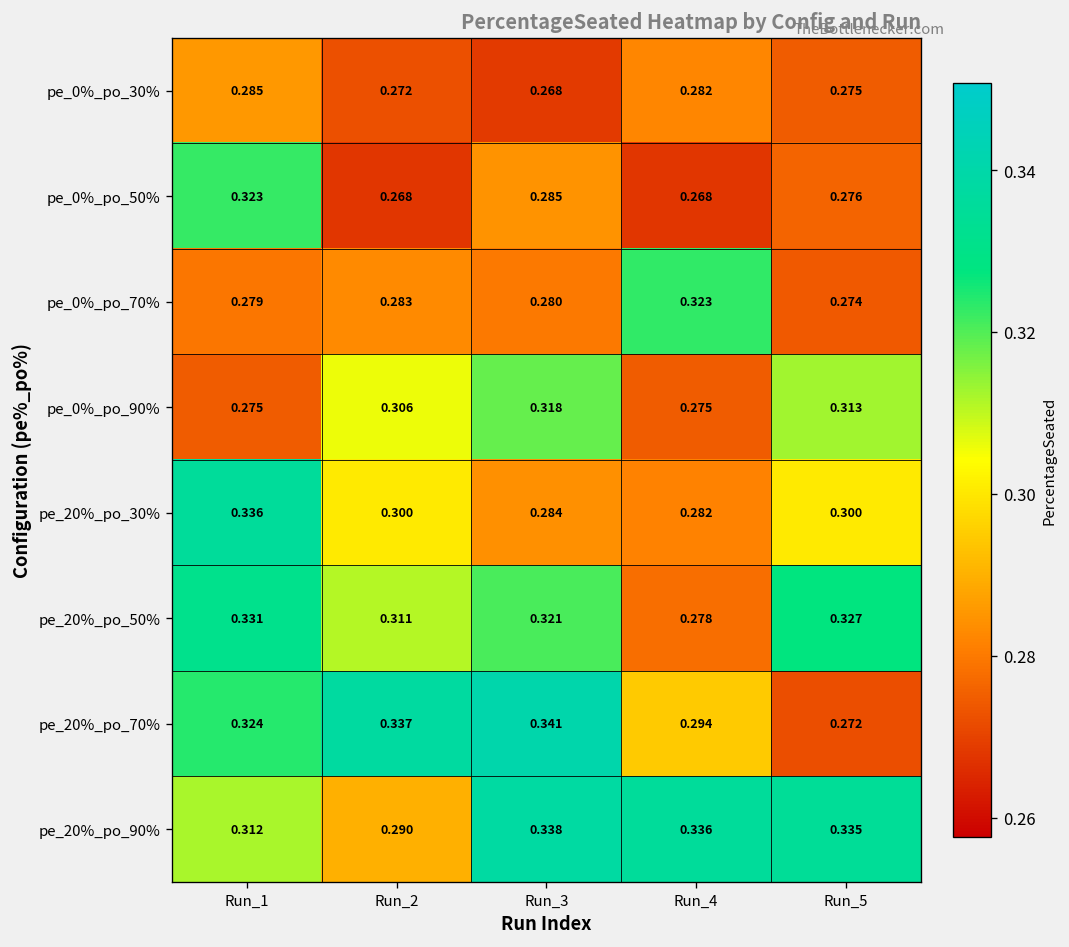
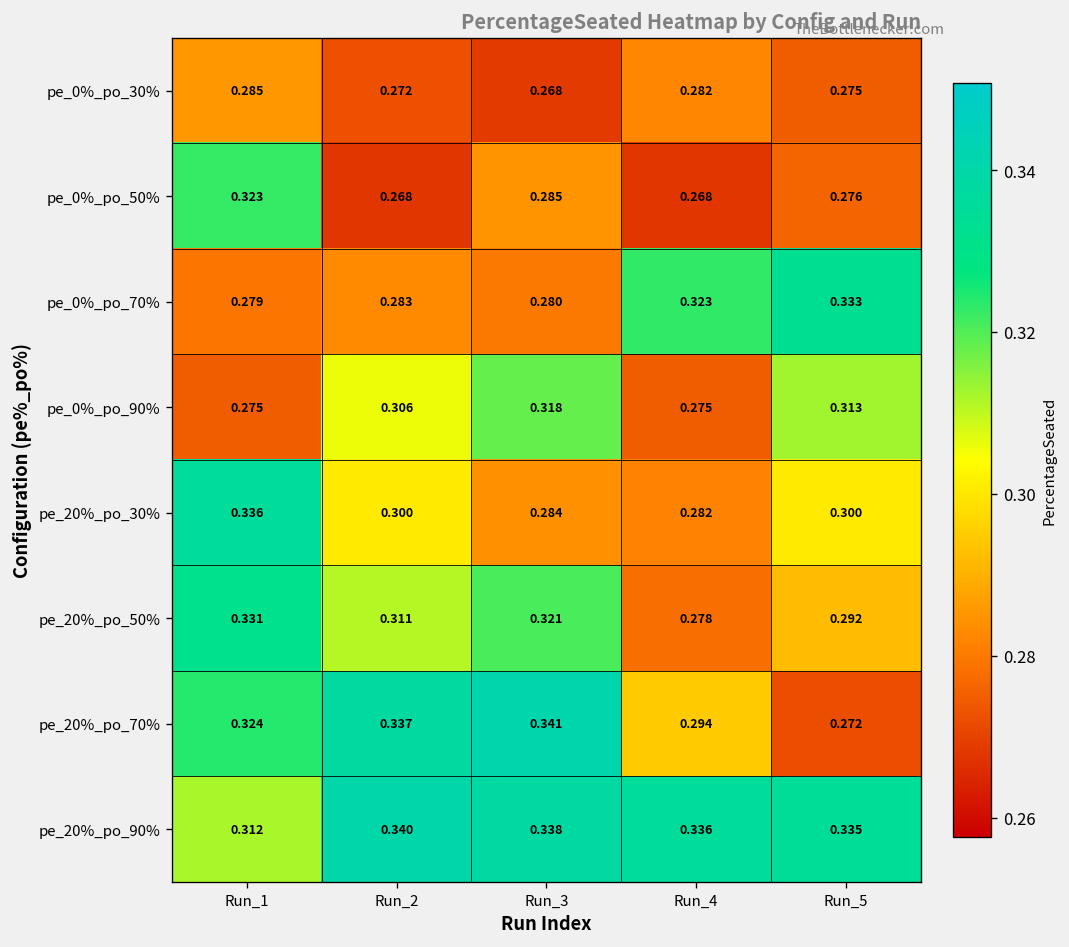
  {
    "pe_0%_po_30%": {
      "Run_1": 0.285,
      "Run_2": 0.272,
      "Run_3": 0.268,
      "Run_4": 0.282,
      "Run_5": 0.275
    },
    "pe_0%_po_50%": {
      "Run_1": 0.323,
      "Run_2": 0.268,
      "Run_3": 0.285,
      "Run_4": 0.268,
      "Run_5": 0.276
    },
    "pe_0%_po_70%": {
      "Run_1": 0.279,
      "Run_2": 0.283,
      "Run_3": 0.280,
      "Run_4": 0.323,
-     "Run_5": 0.274
+     "Run_5": 0.333
    },
    "pe_0%_po_90%": {
      "Run_1": 0.275,
      "Run_2": 0.306,
      "Run_3": 0.318,
      "Run_4": 0.275,
      "Run_5": 0.313
    },
    "pe_20%_po_30%": {
      "Run_1": 0.336,
      "Run_2": 0.300,
      "Run_3": 0.284,
      "Run_4": 0.282,
      "Run_5": 0.300
    },
    "pe_20%_po_50%": {
      "Run_1": 0.331,
      "Run_2": 0.311,
      "Run_3": 0.321,
      "Run_4": 0.278,
-     "Run_5": 0.327
+     "Run_5": 0.292
    },
    "pe_20%_po_70%": {
      "Run_1": 0.324,
      "Run_2": 0.337,
      "Run_3": 0.341,
      "Run_4": 0.294,
      "Run_5": 0.272
    },
    "pe_20%_po_90%": {
      "Run_1": 0.312,
-     "Run_2": 0.290,
+     "Run_2": 0.340,
      "Run_3": 0.338,
      "Run_4": 0.336,
      "Run_5": 0.335
    }
  }
